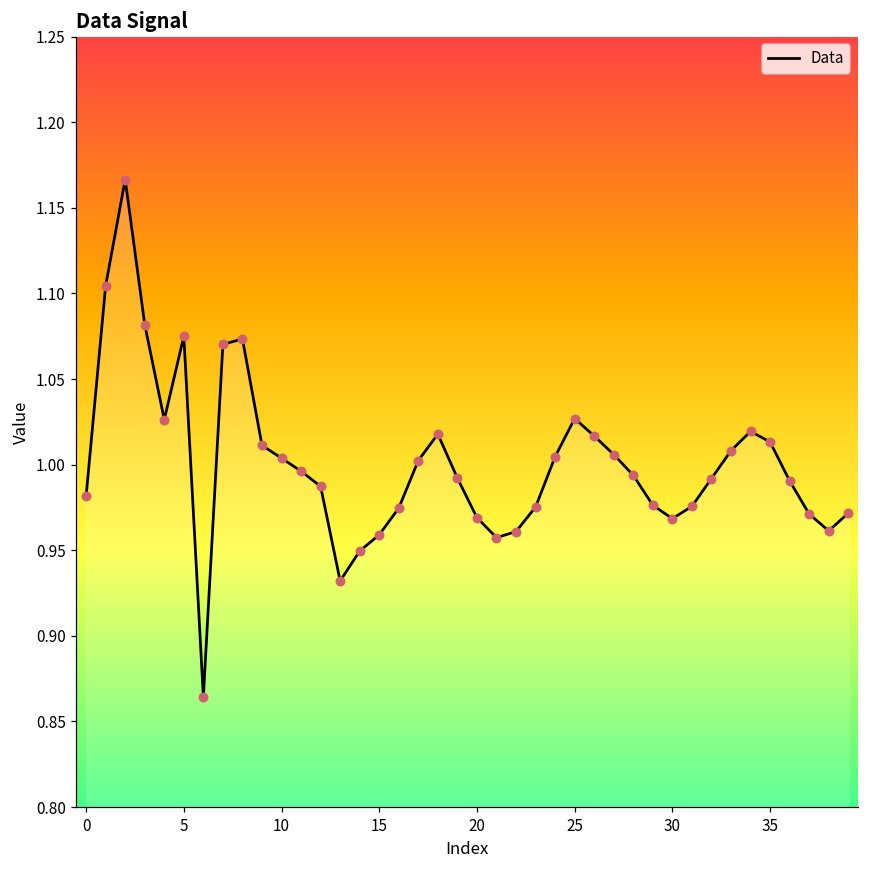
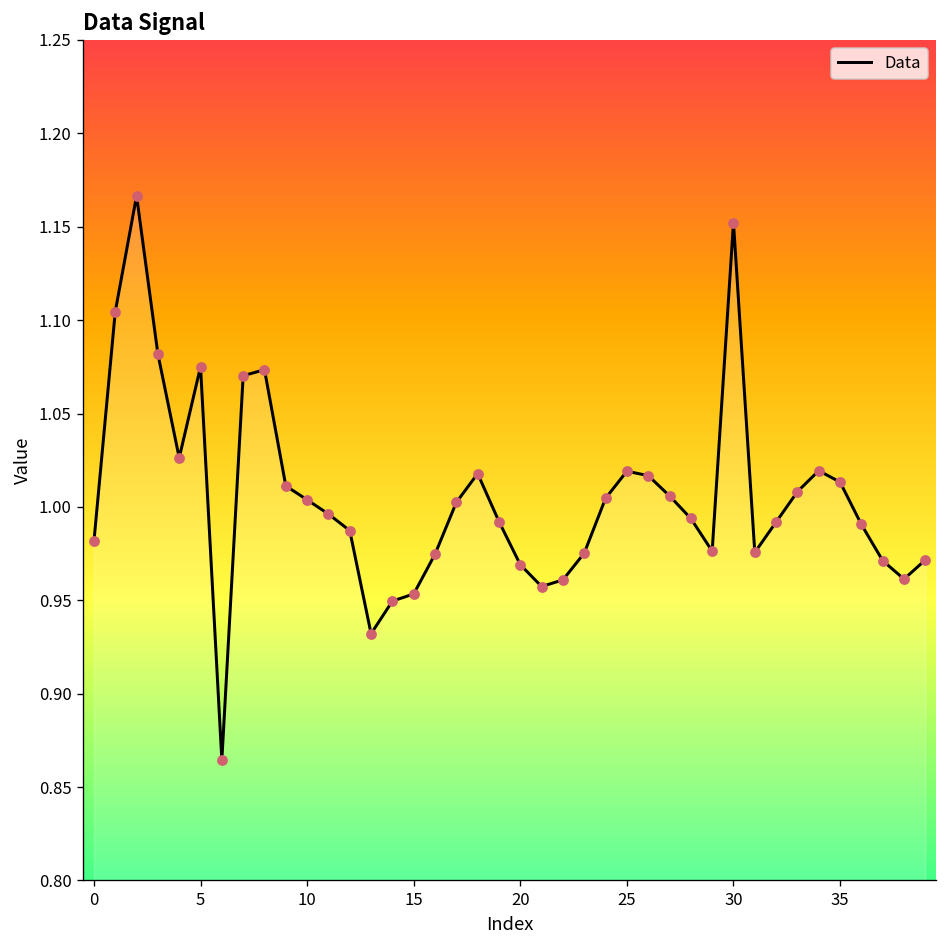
  {
    "0": 0.982,
    "5": 1.075,
    "10": 1.004,
-   "15": 0.959,
+   "15": 0.953,
    "20": 0.969,
-   "25": 1.027,
-   "30": 0.968,
+   "25": 1.019,
+   "30": 1.152,
    "35": 1.013
  }
